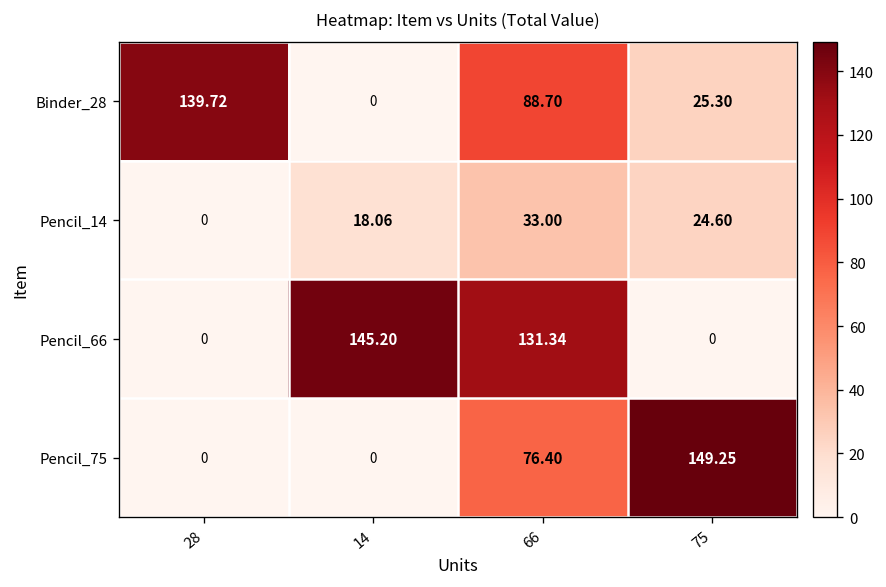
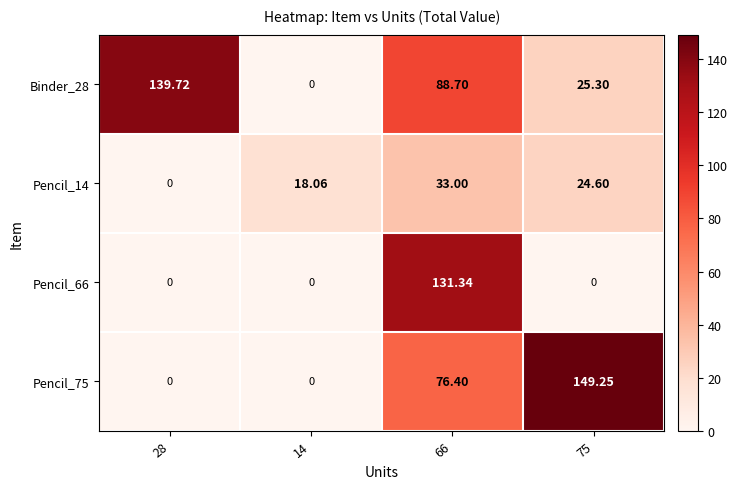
  {
    "Binder_28": {
      "28": 139.72,
      "14": 0,
      "66": 88.70,
      "75": 25.30
    },
    "Pencil_14": {
      "28": 0,
      "14": 18.06,
      "66": 33.00,
      "75": 24.60
    },
    "Pencil_66": {
      "28": 0,
-     "14": 145.20,
+     "14": 0,
      "66": 131.34,
      "75": 0
    },
    "Pencil_75": {
      "28": 0,
      "14": 0,
      "66": 76.40,
      "75": 149.25
    }
  }
